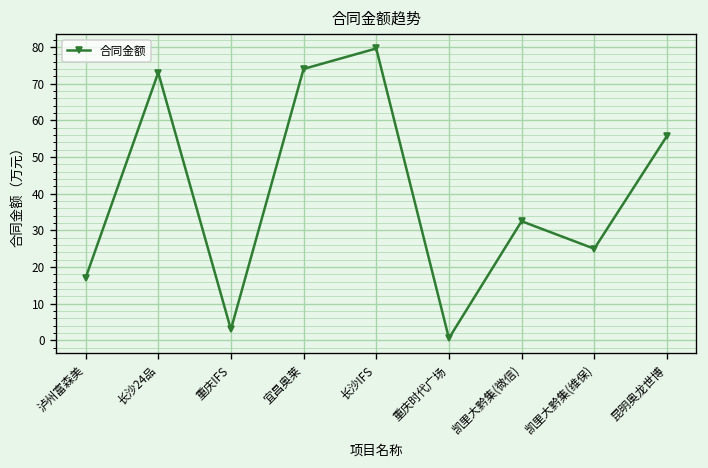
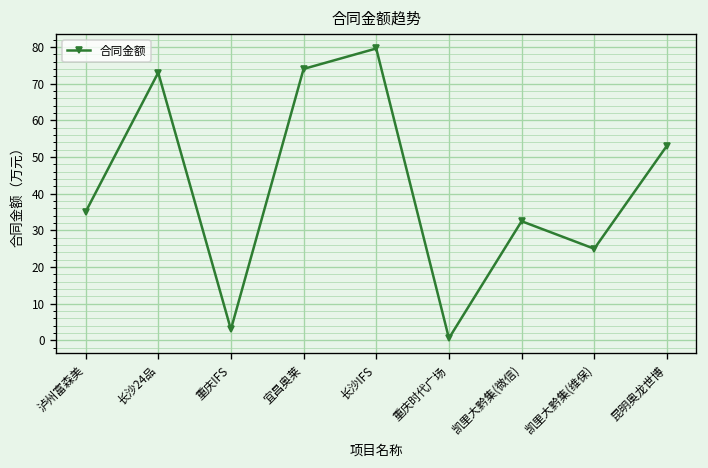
  {
-   "泸州富森美": 17,
+   "泸州富森美": 35,
    "长沙24品": 73,
    "重庆IFS": 3,
    "宜昌奥莱": 74,
    "长沙IFS": 80,
    "重庆时代广场": 1,
    "凯里大黔集(微信)": 33,
    "凯里大黔集(维保)": 25,
-   "昆明奥龙世博": 56
+   "昆明奥龙世博": 53
  }
